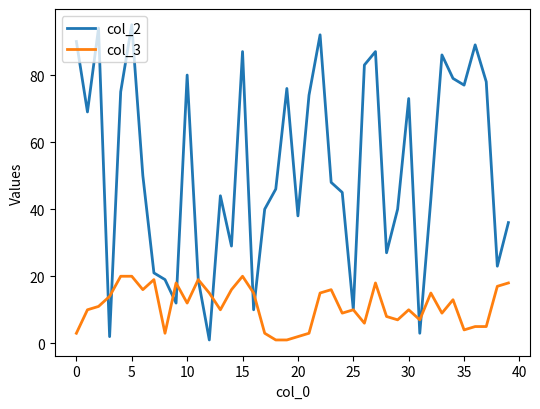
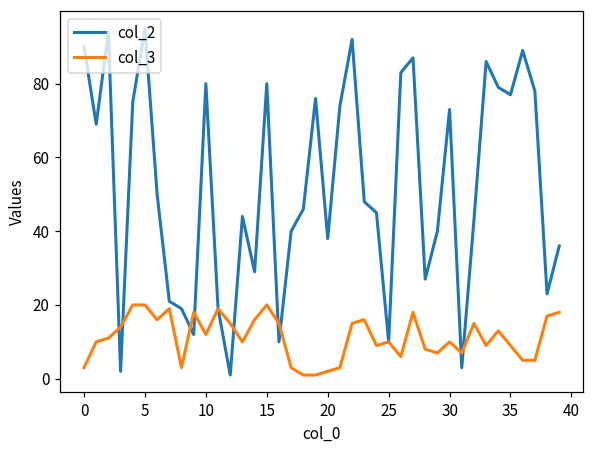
  {
    "col_2": {
      "10": 80,
-     "15": 87,
+     "15": 80,
      "20": 38,
      "30": 73,
      "35": 77
    },
    "col_3": {
      "0": 3,
      "5": 20,
      "10": 12,
      "15": 20,
      "20": 2,
      "30": 10,
-     "35": 4
+     "35": 9
    }
  }
